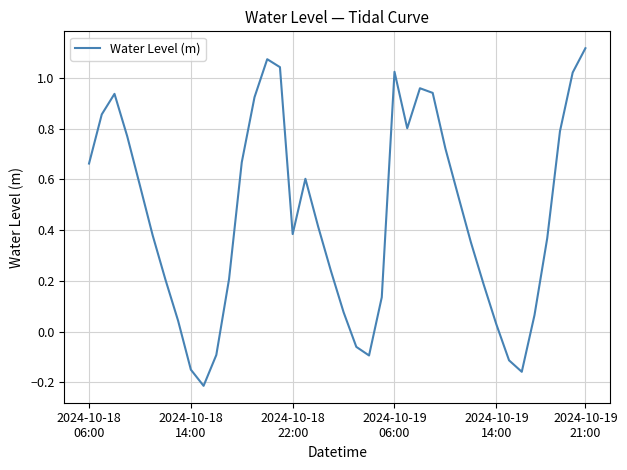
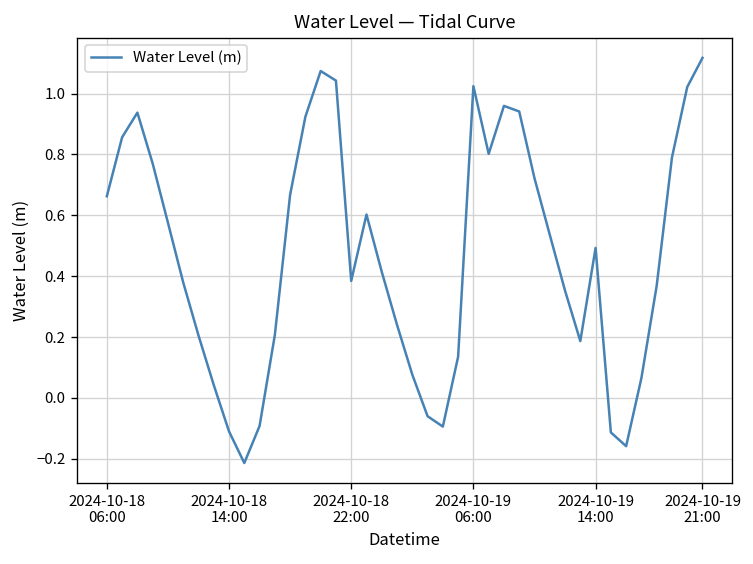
  {
    "2024-10-18 06:00": 0.66,
-   "2024-10-18 14:00": -0.15,
+   "2024-10-18 14:00": -0.11,
    "2024-10-18 22:00": 0.38,
    "2024-10-19 06:00": 1.02,
-   "2024-10-19 14:00": 0.03,
+   "2024-10-19 14:00": 0.49,
    "2024-10-19 21:00": 1.12
  }
